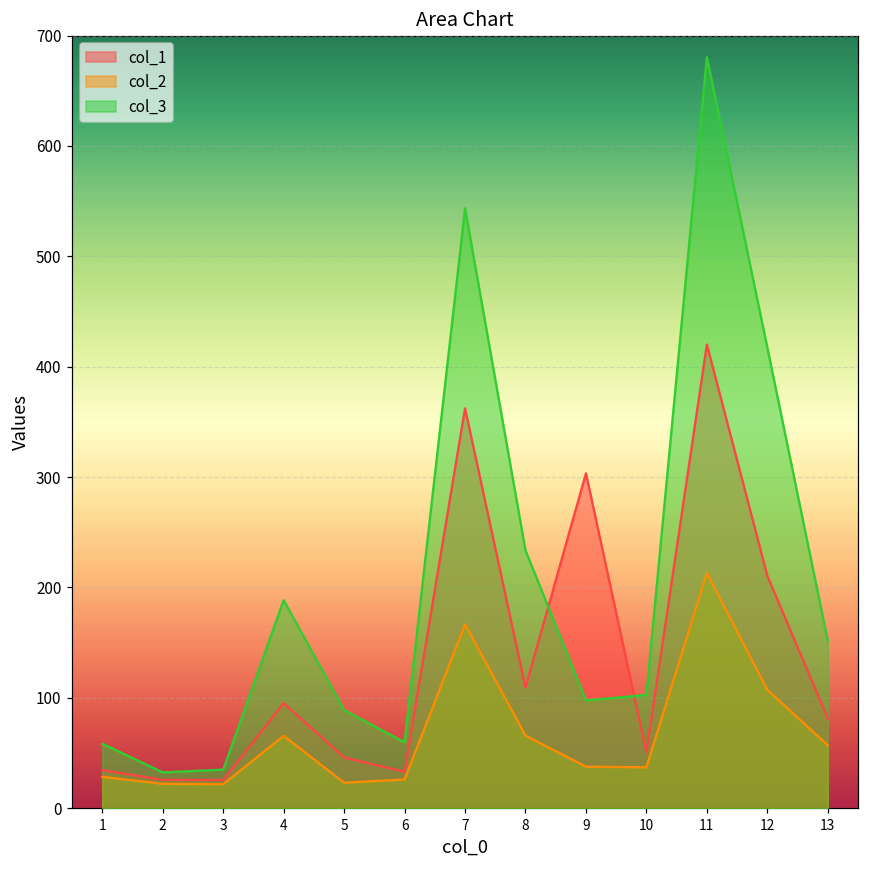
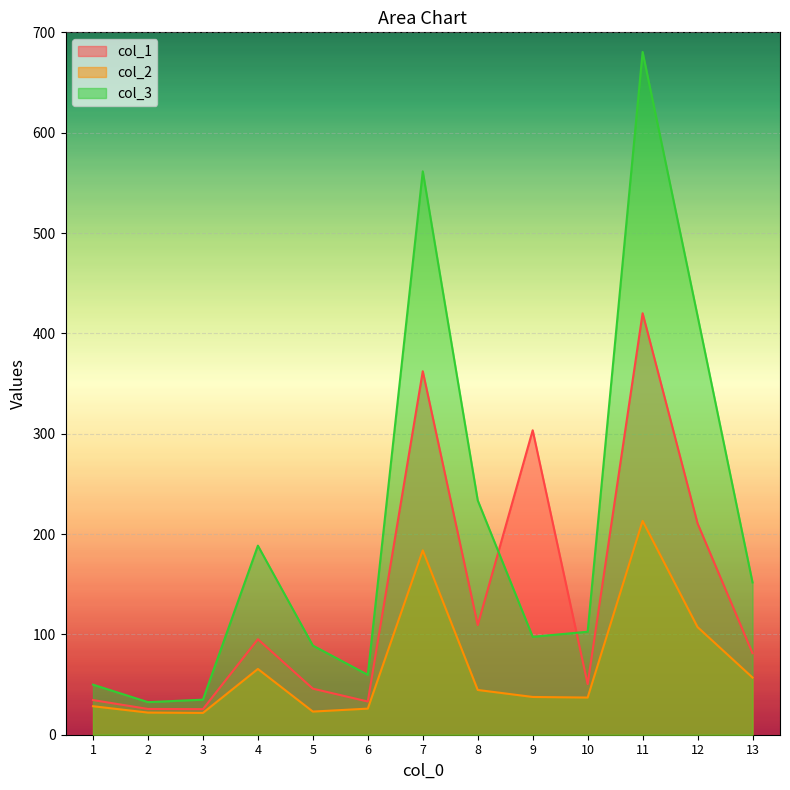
  {
    "col_1": {
      "1": 35,
      "2": 26,
      "3": 25,
      "4": 95,
      "5": 46,
      "6": 33,
      "7": 362,
      "8": 109,
      "9": 303,
      "10": 50,
      "11": 420,
      "12": 211,
      "13": 81
    },
    "col_2": {
      "1": 28,
      "2": 22,
      "3": 22,
      "4": 66,
      "5": 23,
      "6": 26,
-     "7": 167,
-     "8": 66,
+     "7": 184,
+     "8": 45,
      "9": 38,
      "10": 37,
      "11": 213,
      "12": 107,
      "13": 57
    },
    "col_3": {
-     "1": 58,
+     "1": 50,
      "2": 32,
      "3": 35,
      "4": 188,
      "5": 89,
      "6": 60,
-     "7": 544,
+     "7": 561,
      "8": 234,
      "9": 98,
      "10": 103,
      "11": 680,
      "12": 417,
      "13": 152
    }
  }
